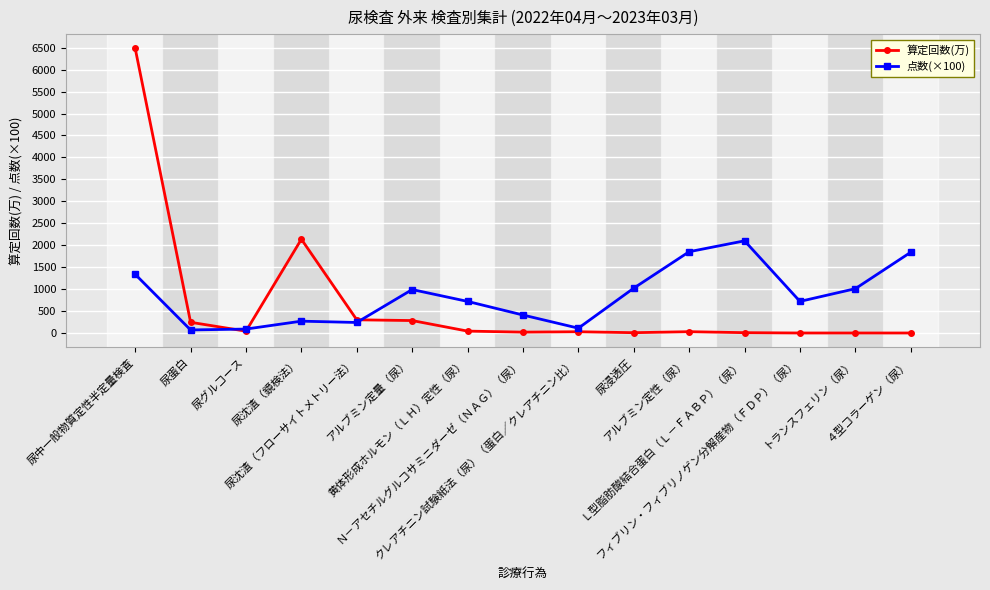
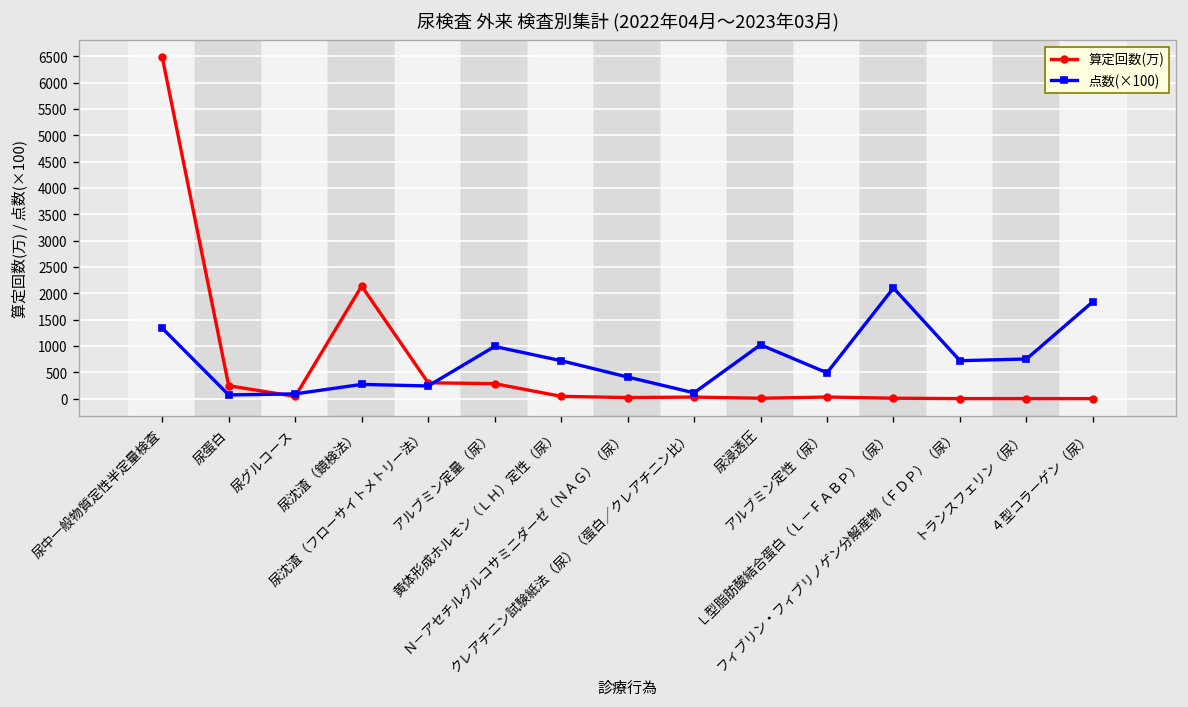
  {
    "算定回数(万)": {
      "尿中一般物質定性半定量検査": 6500,
      "尿蛋白": 200,
      "尿沈渣（鏡検法）": 2100,
      "尿沈渣（フローサイトメトリー法）": 300,
      "アルブミン定量（尿）": 300,
      "黄体形成ホルモン（ＬＨ）定性（尿）": 0,
      "Ｎ－アセチルグルコサミニダーゼ（ＮＡＧ）（尿）": 0,
      "クレアチニン試験紙法（尿）（蛋白／クレアチニン比）": 0,
      "尿浸透圧": 0,
      "アルブミン定性（尿）": 0,
      "Ｌ型脂肪酸結合蛋白（Ｌ－ＦＡＢＰ）（尿）": 0,
      "フィブリン・フィブリノゲン分解産物（ＦＤＰ）（尿）": 0,
      "トランスフェリン（尿）": 0,
      "４型コラーゲン（尿）": 0
    },
    "点数(×100)": {
      "尿中一般物質定性半定量検査": 1300,
      "尿蛋白": 100,
      "尿沈渣（鏡検法）": 300,
      "尿沈渣（フローサイトメトリー法）": 200,
      "アルブミン定量（尿）": 1000,
      "黄体形成ホルモン（ＬＨ）定性（尿）": 700,
      "Ｎ－アセチルグルコサミニダーゼ（ＮＡＧ）（尿）": 400,
      "クレアチニン試験紙法（尿）（蛋白／クレアチニン比）": 100,
      "尿浸透圧": 1000,
-     "アルブミン定性（尿）": 1900,
+     "アルブミン定性（尿）": 500,
      "Ｌ型脂肪酸結合蛋白（Ｌ－ＦＡＢＰ）（尿）": 2100,
      "フィブリン・フィブリノゲン分解産物（ＦＤＰ）（尿）": 700,
-     "トランスフェリン（尿）": 1000,
+     "トランスフェリン（尿）": 800,
      "４型コラーゲン（尿）": 1800
    }
  }
